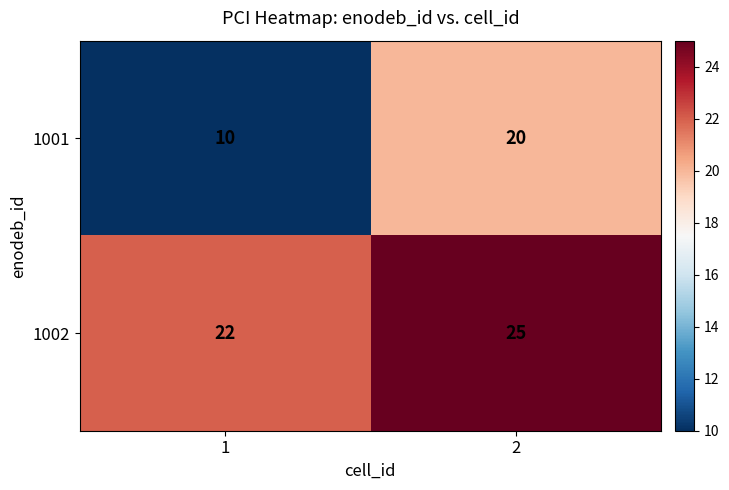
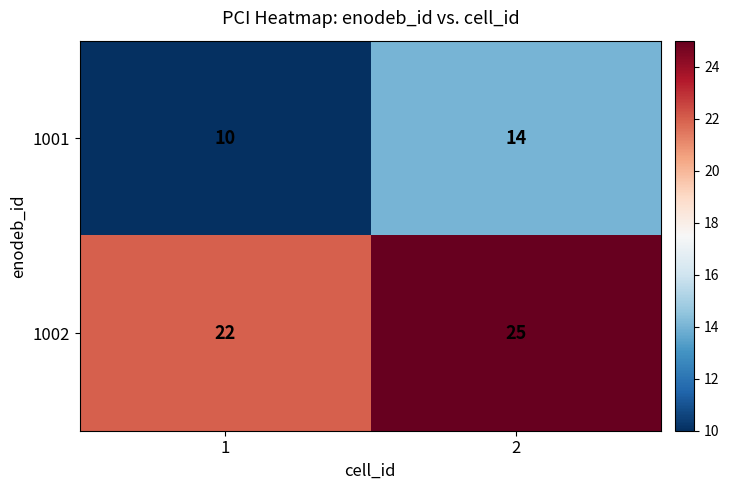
  {
    "1001": {
      "1": 10,
-     "2": 20
+     "2": 14
    },
    "1002": {
      "1": 22,
      "2": 25
    }
  }
